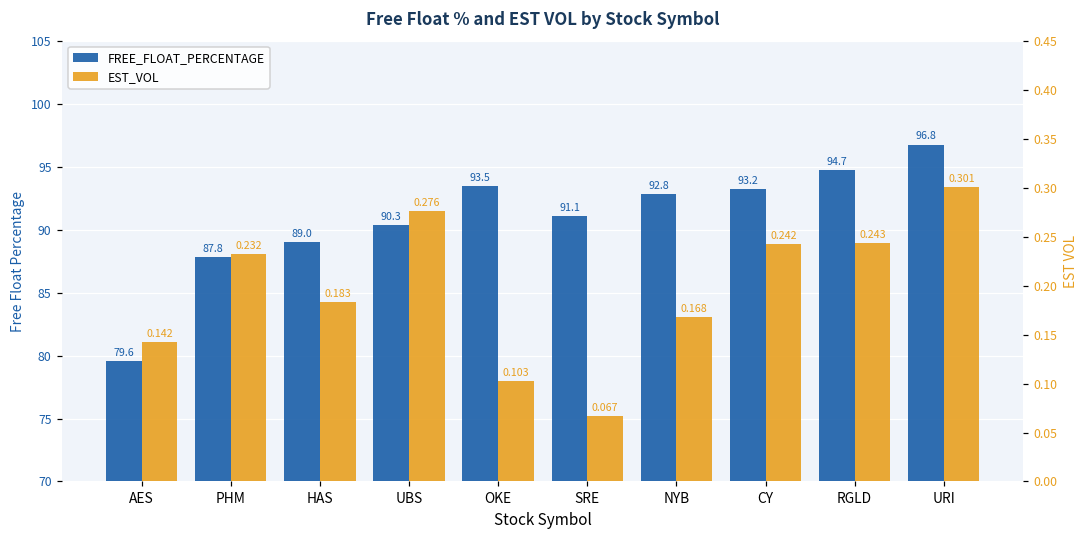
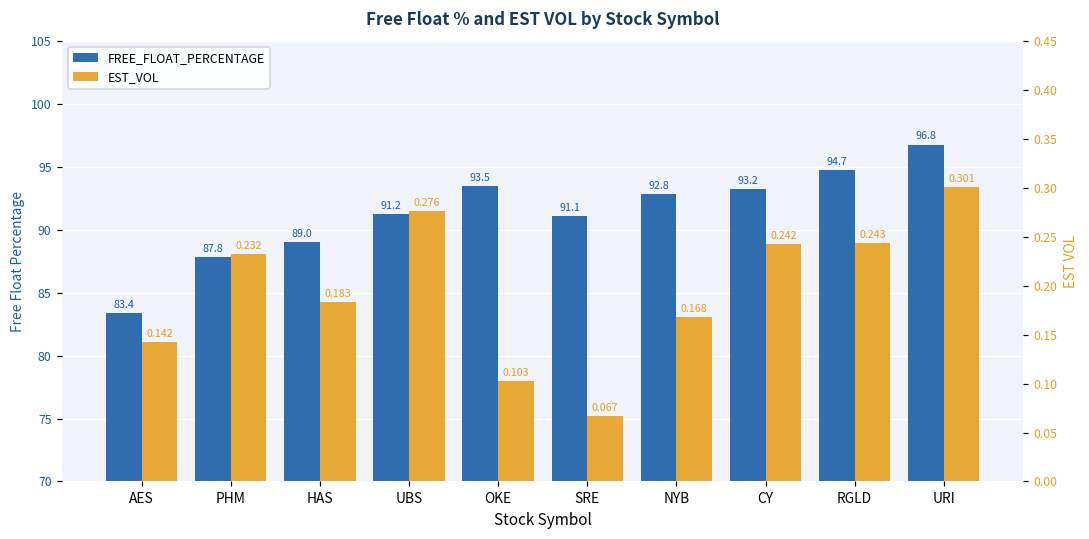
  {
    "FREE_FLOAT_PERCENTAGE": {
-     "AES": 79.6,
+     "AES": 83.4,
      "PHM": 87.8,
      "HAS": 89.0,
-     "UBS": 90.3,
+     "UBS": 91.2,
      "OKE": 93.5,
      "SRE": 91.1,
      "NYB": 92.8,
      "CY": 93.2,
      "RGLD": 94.7,
      "URI": 96.8
    },
    "EST_VOL": {
      "AES": 0.142,
      "PHM": 0.232,
      "HAS": 0.183,
      "UBS": 0.276,
      "OKE": 0.103,
      "SRE": 0.067,
      "NYB": 0.168,
      "CY": 0.242,
      "RGLD": 0.243,
      "URI": 0.301
    }
  }
